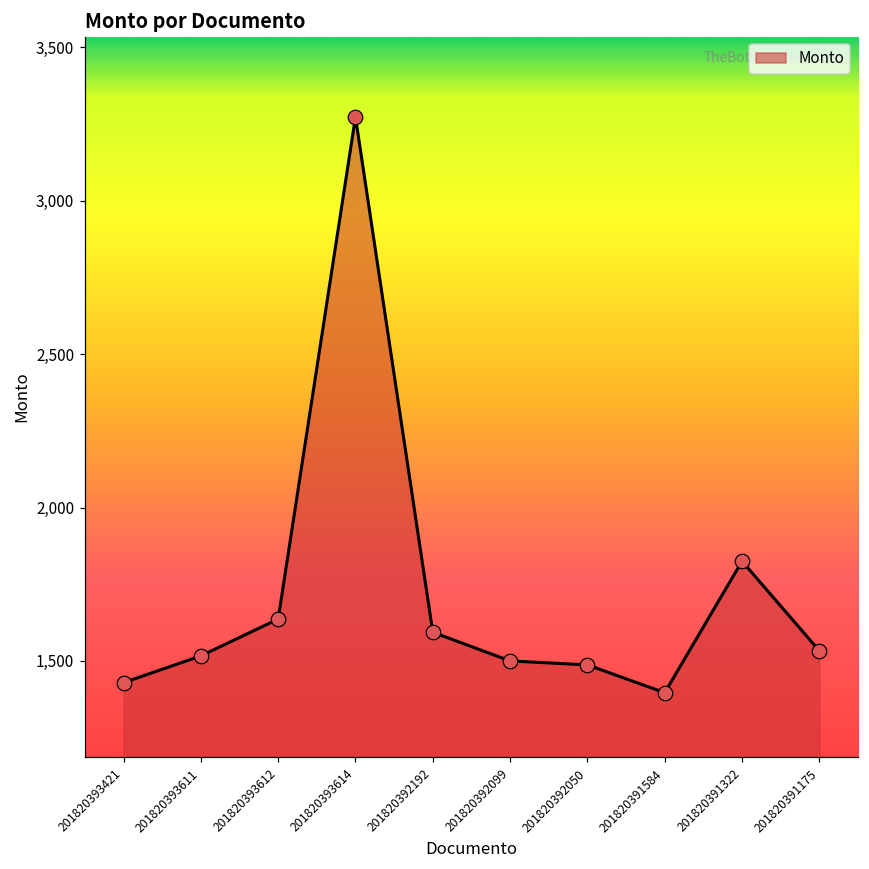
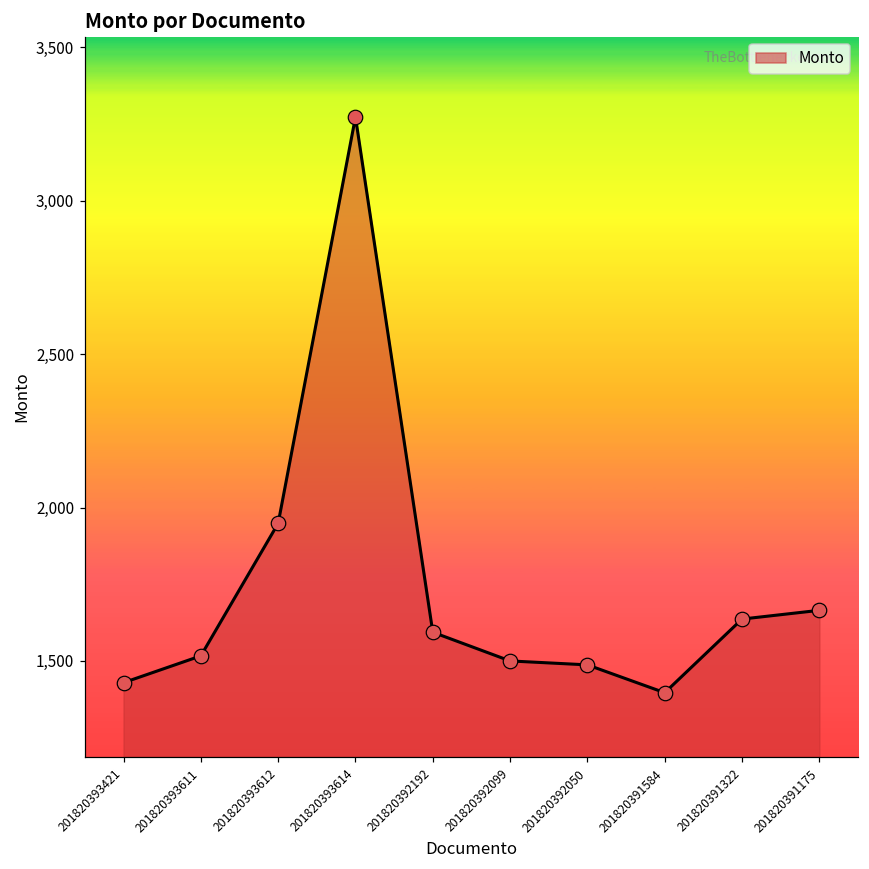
  {
    "201820393421": "1,430",
    "201820393611": "1,520",
-   "201820393612": "1,640",
+   "201820393612": "1,950",
    "201820393614": "3,270",
    "201820392192": "1,590",
    "201820392099": "1,500",
    "201820392050": "1,490",
    "201820391584": "1,400",
-   "201820391322": "1,830",
-   "201820391175": "1,530"
+   "201820391322": "1,640",
+   "201820391175": "1,670"
  }
